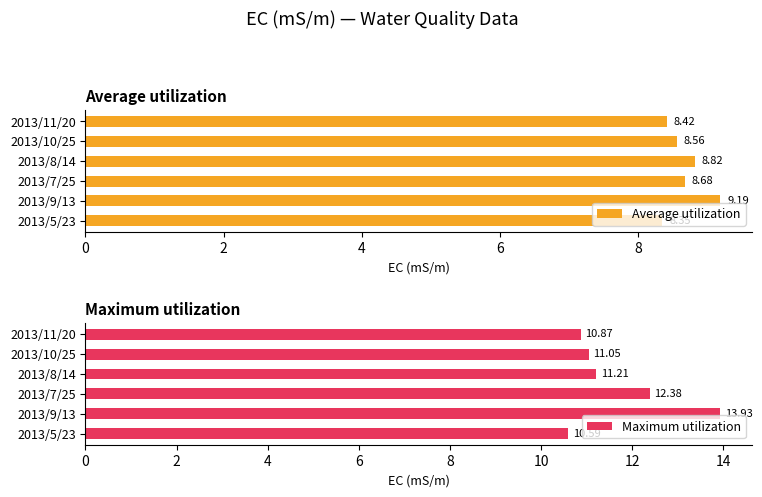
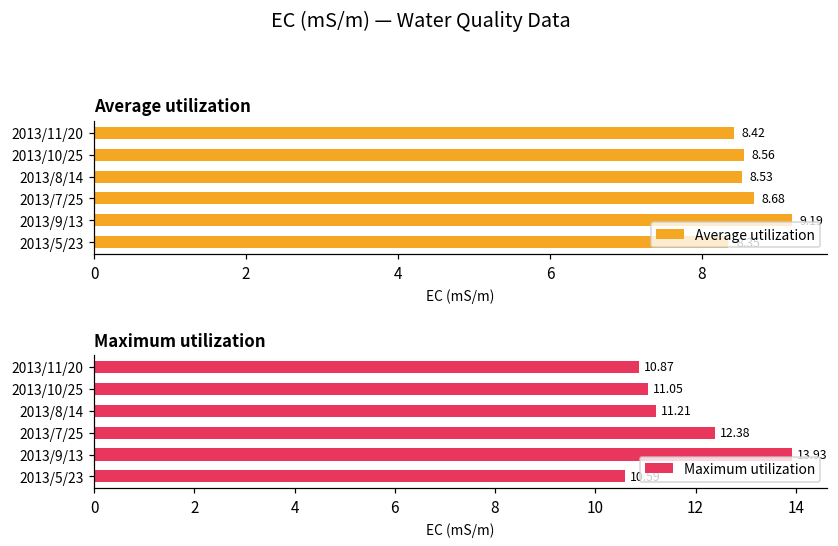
  {
    "Average utilization": {
      "2013/11/20": 8.42,
      "2013/10/25": 8.56,
-     "2013/8/14": 8.82,
+     "2013/8/14": 8.53,
      "2013/7/25": 8.68
    },
    "Maximum utilization": {
      "2013/11/20": 10.87,
      "2013/10/25": 11.05,
      "2013/8/14": 11.21,
      "2013/7/25": 12.38
    }
  }
